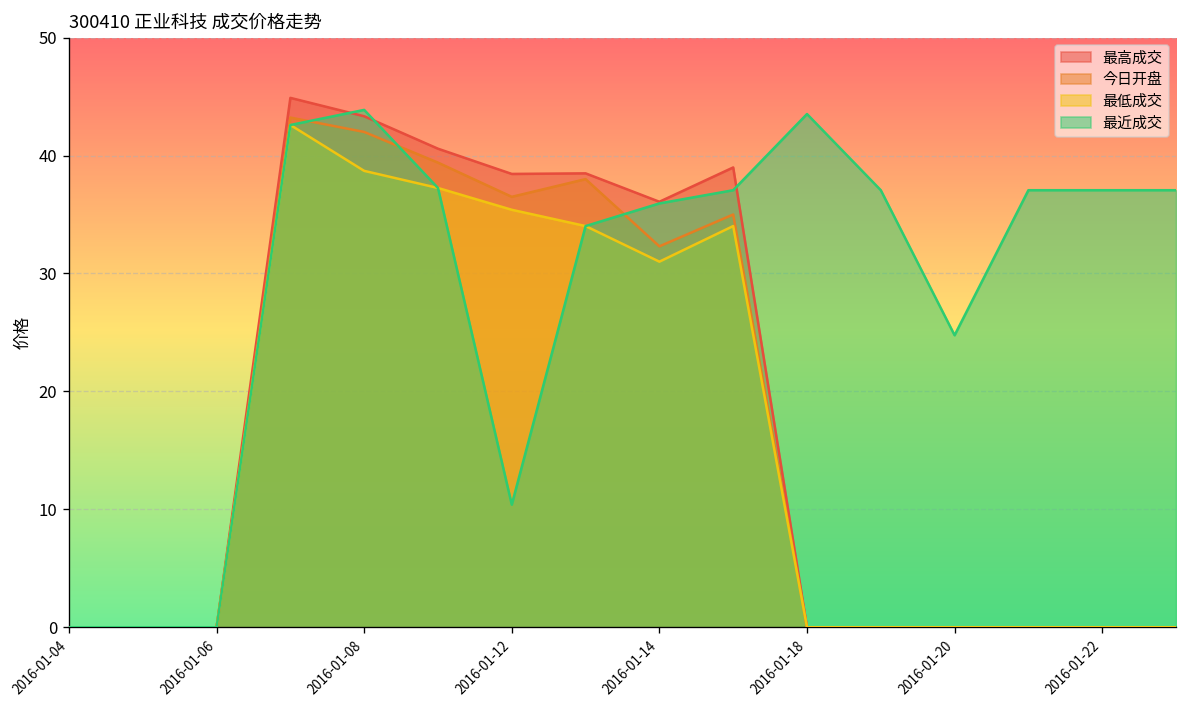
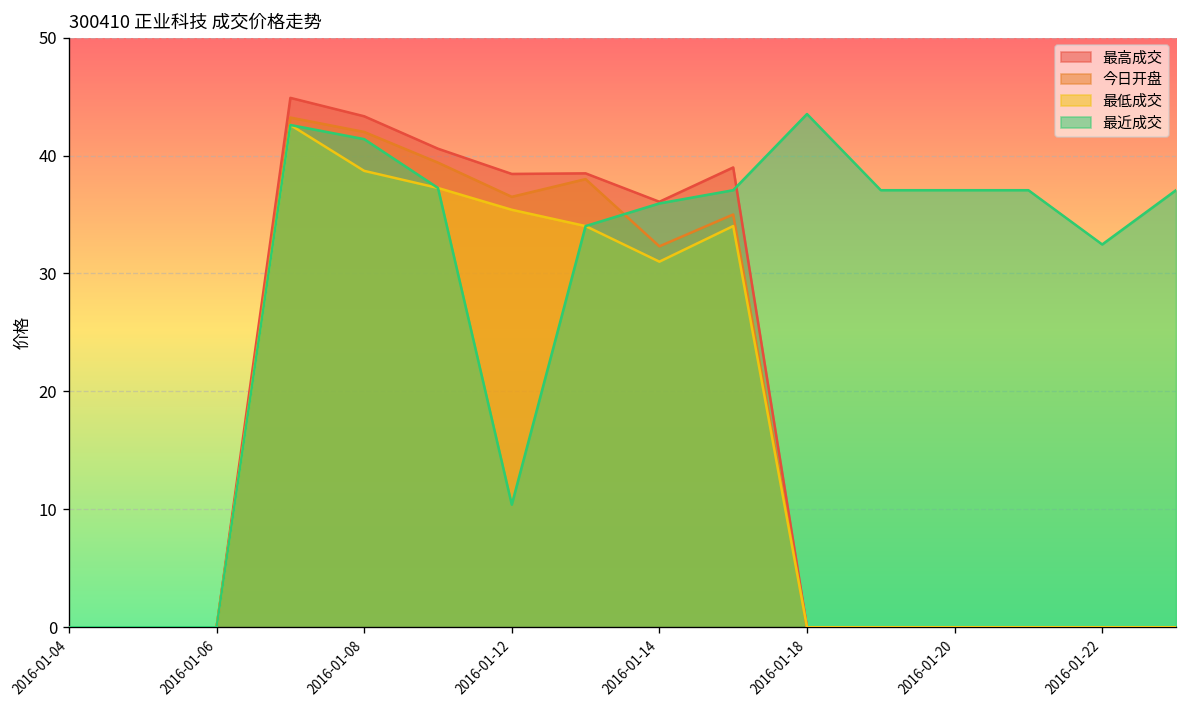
  {
    "最近成交": {
-     "2016-01-08": 44,
+     "2016-01-08": 41,
      "2016-01-12": 10,
      "2016-01-18": 44,
-     "2016-01-20": 25,
-     "2016-01-22": 37
+     "2016-01-20": 37,
+     "2016-01-22": 32
    }
  }
